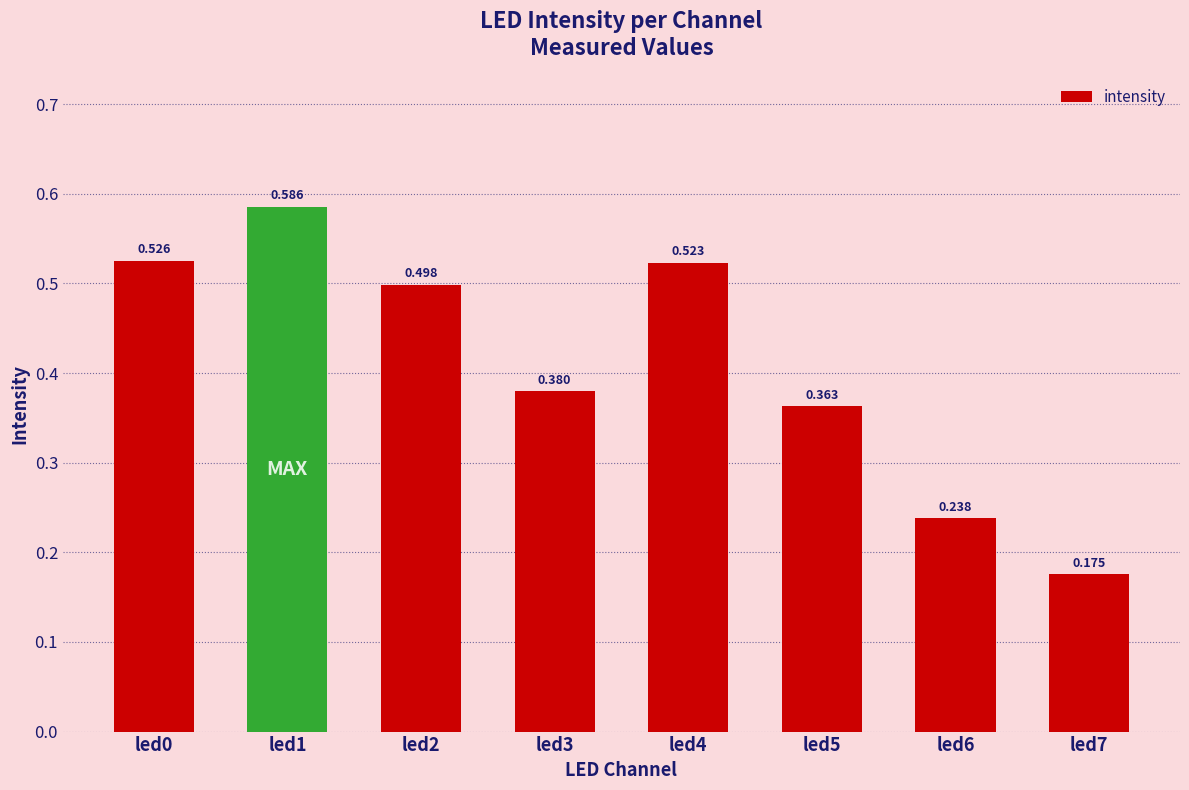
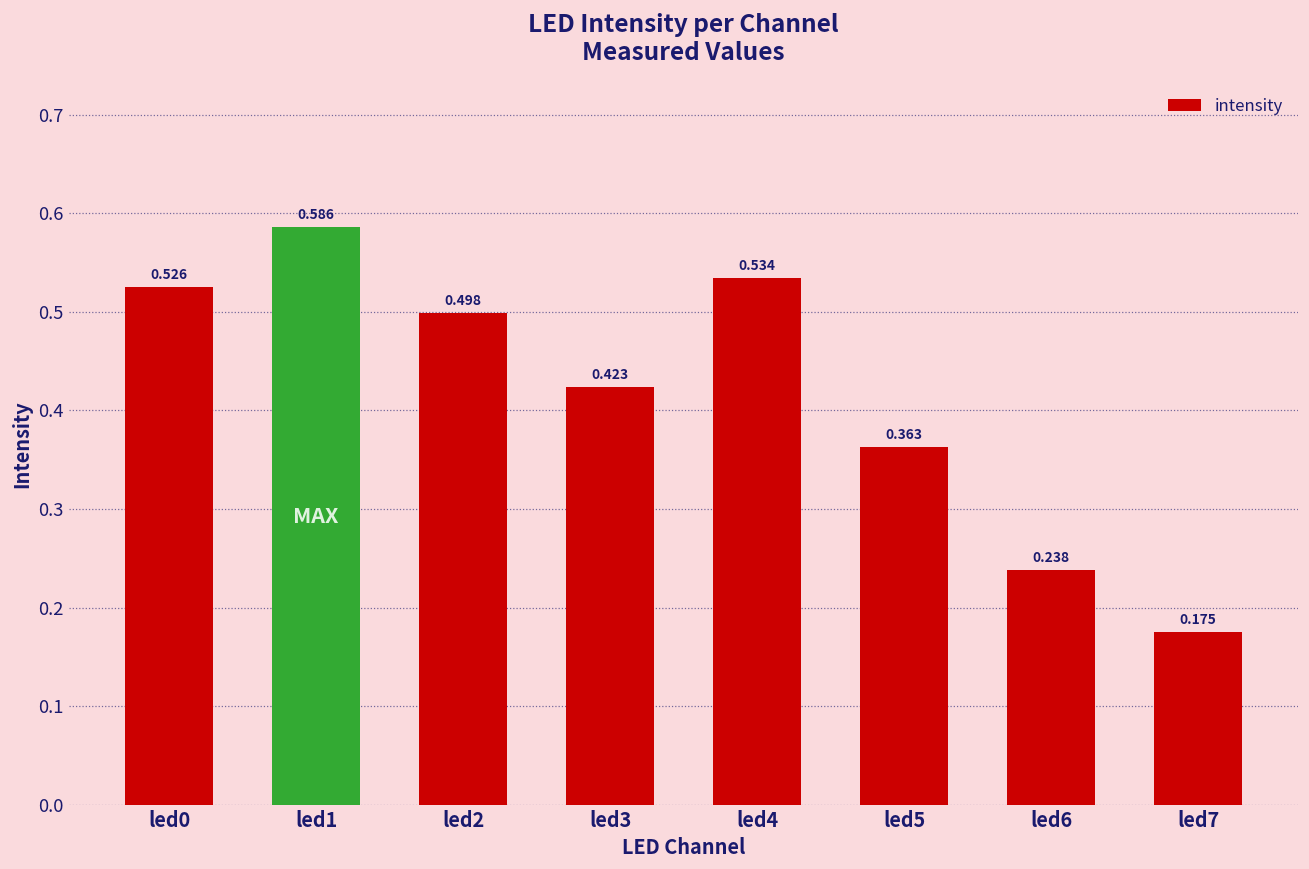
  {
    "led0": 0.526,
    "led1": 0.586,
    "led2": 0.498,
-   "led3": 0.380,
-   "led4": 0.523,
+   "led3": 0.423,
+   "led4": 0.534,
    "led5": 0.363,
    "led6": 0.238,
    "led7": 0.175
  }
